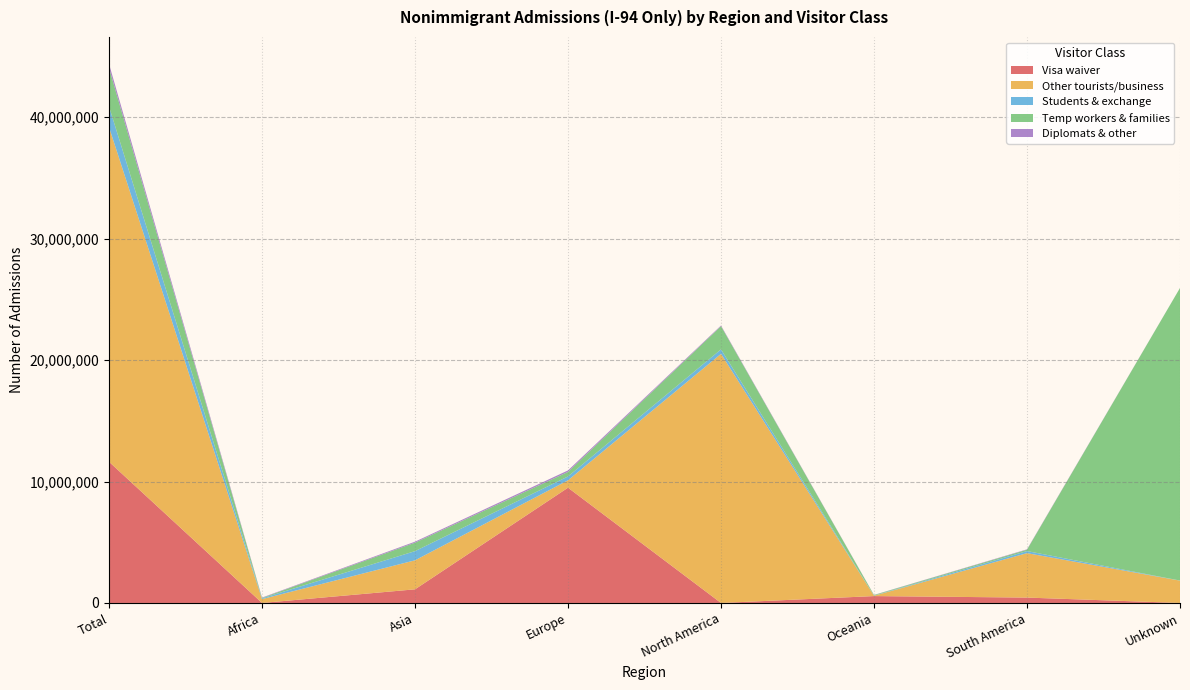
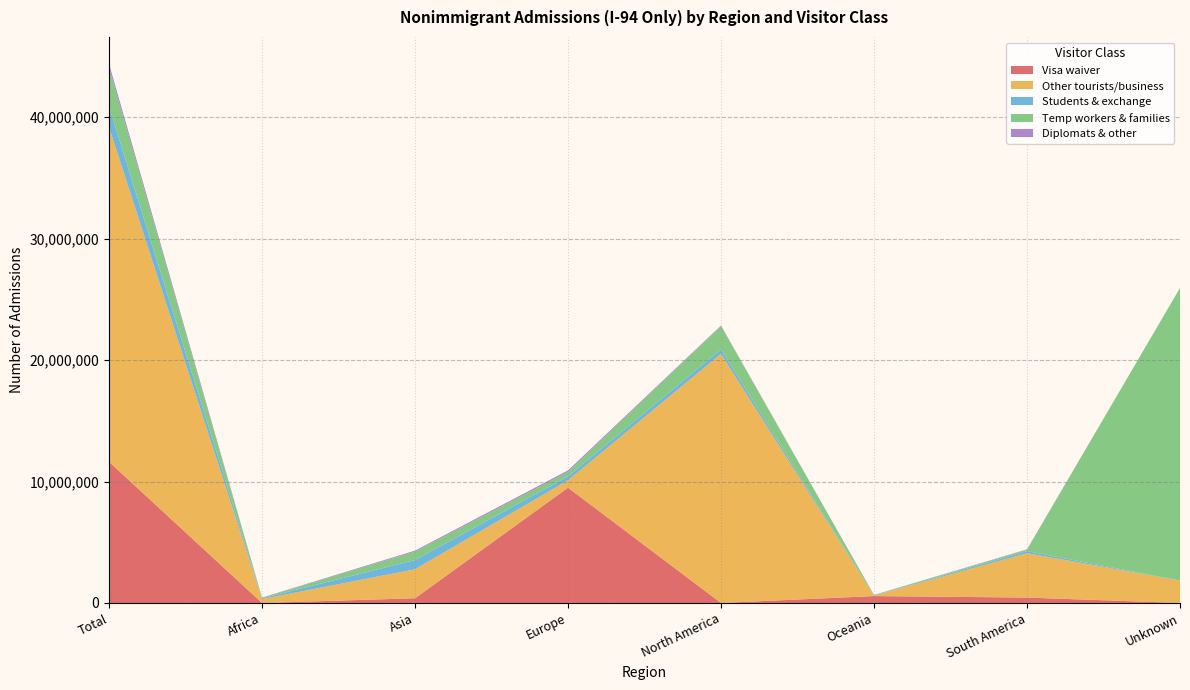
  {
    "Visa waiver": {
      "Total": "11,600,000",
      "Africa": "0",
-     "Asia": "1,100,000",
+     "Asia": "400,000",
      "Europe": "9,500,000",
      "North America": "0",
      "South America": "400,000",
      "Unknown": "0"
    },
    "Other tourists/business": {
      "Total": "27,600,000",
      "Asia": "2,400,000",
      "Europe": "600,000",
      "North America": "20,500,000"
    },
    "Students & exchange": {
      "Total": "1,700,000",
      "Asia": "800,000",
      "Europe": "300,000",
      "North America": "400,000"
    },
    "Temp workers & families": {
      "Total": "3,200,000"
    },
    "Diplomats & other": {
      "Total": "300,000"
    }
  }
